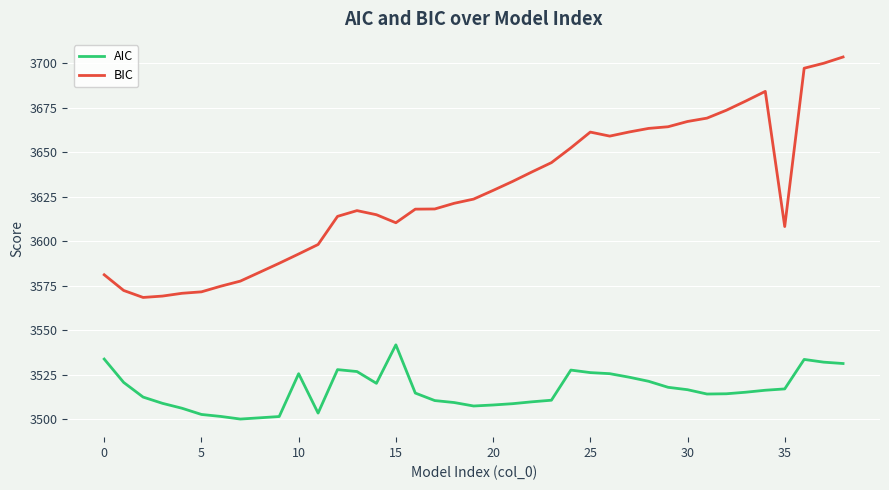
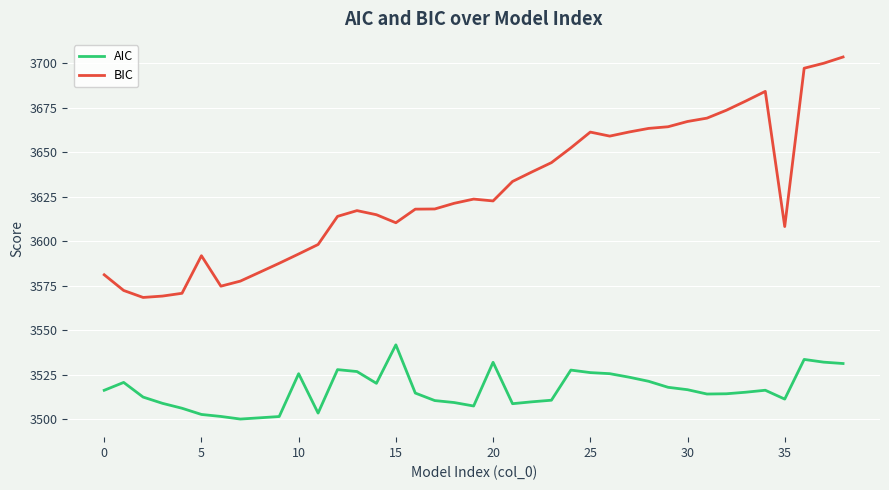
  {
    "AIC": {
-     "0": 3534,
+     "0": 3516,
      "5": 3503,
      "10": 3526,
      "15": 3542,
-     "20": 3508,
+     "20": 3532,
      "25": 3526,
      "30": 3517,
-     "35": 3517
+     "35": 3511
    },
    "BIC": {
      "0": 3581,
-     "5": 3572,
+     "5": 3592,
      "10": 3593,
      "15": 3610,
-     "20": 3628,
+     "20": 3623,
      "25": 3661,
      "30": 3667,
      "35": 3608
    }
  }
